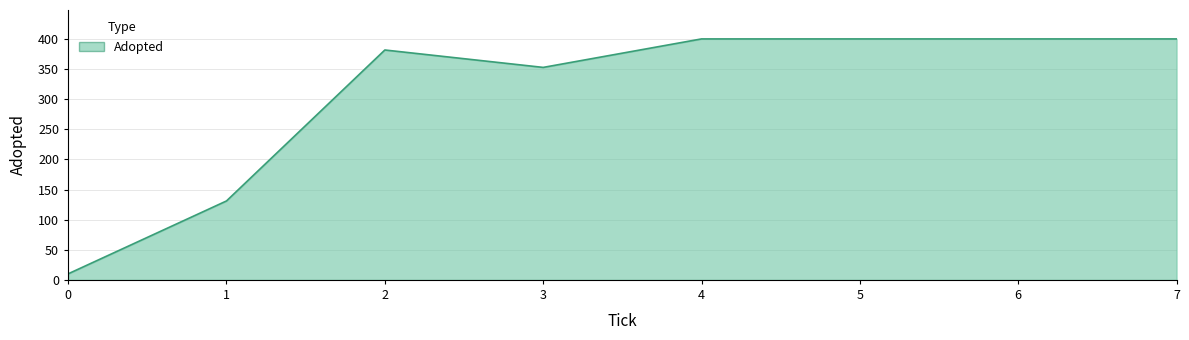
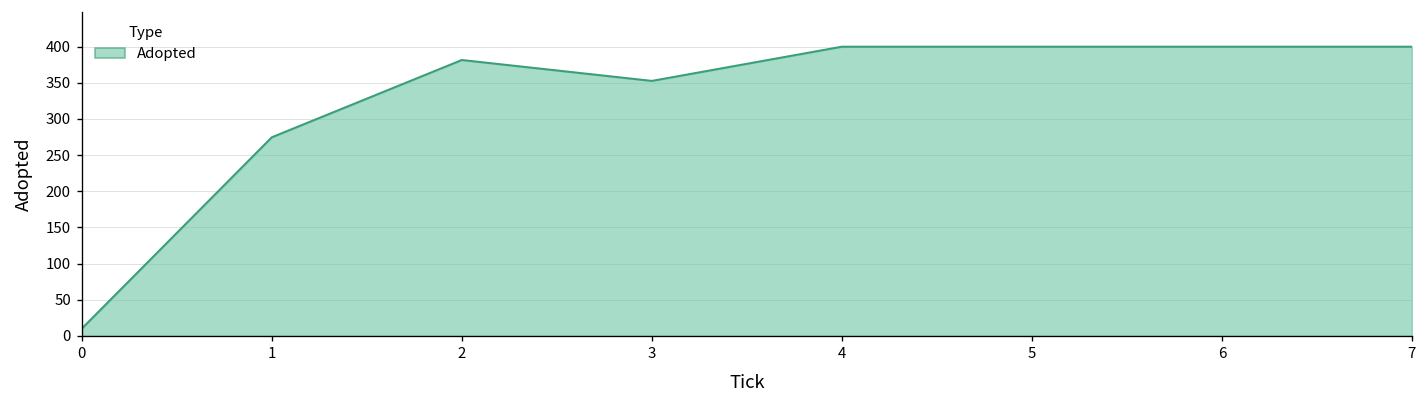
  {
    "0": 10,
-   "1": 130,
+   "1": 270,
    "2": 380,
    "3": 350,
    "4": 400,
    "5": 400,
    "6": 400,
    "7": 400
  }
